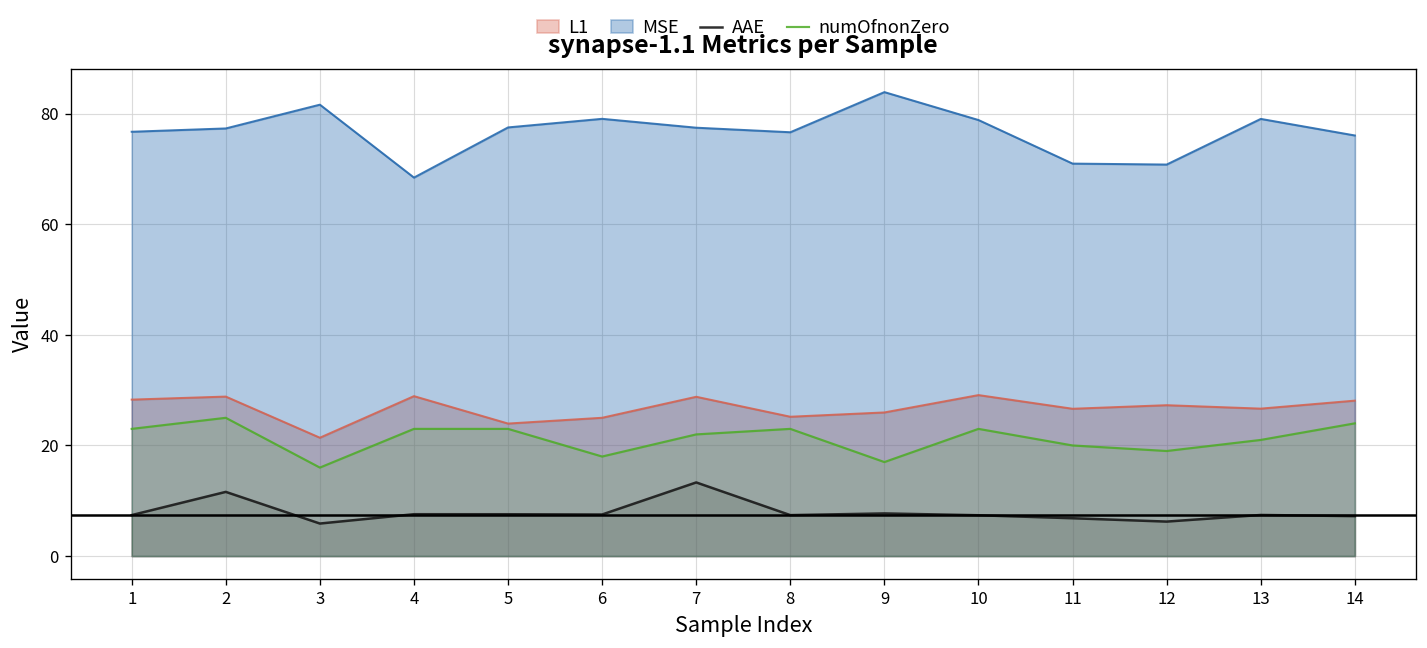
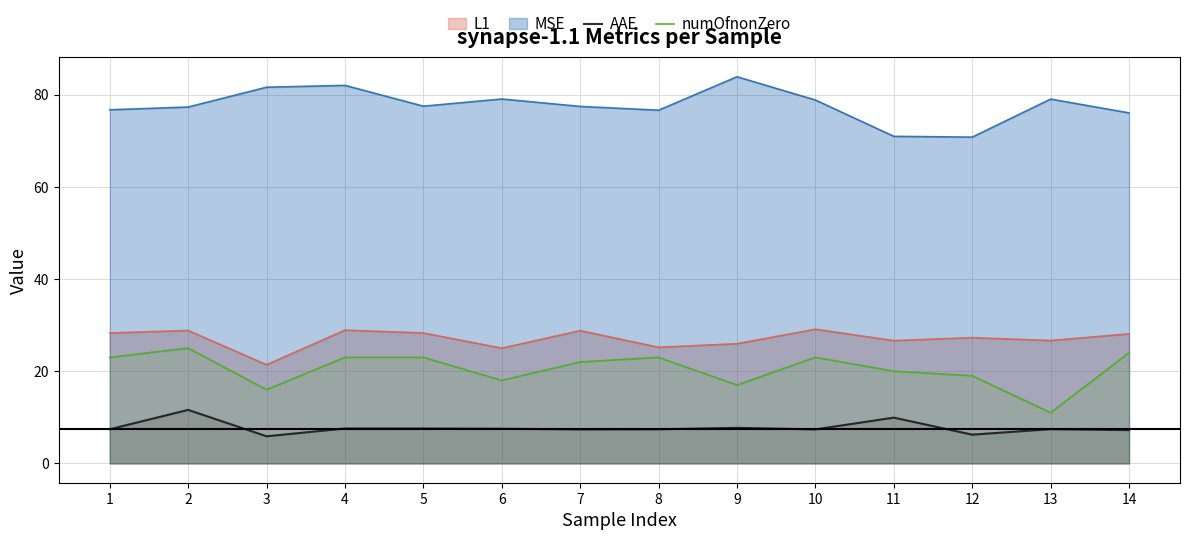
  {
    "L1": {
      "1": 28,
      "2": 29,
      "3": 21,
      "4": 29,
-     "5": 24,
+     "5": 28,
      "6": 25,
      "7": 29,
      "8": 25,
      "9": 26,
      "10": 29,
      "11": 27,
      "12": 27,
      "13": 27,
      "14": 28
    },
    "MSE": {
      "1": 77,
      "2": 77,
      "3": 82,
-     "4": 68,
+     "4": 82,
      "5": 78,
      "6": 79,
      "7": 77,
      "8": 77,
      "9": 84,
      "10": 79,
      "11": 71,
      "12": 71,
      "13": 79,
      "14": 76
    },
    "AAE": {
      "1": 7,
      "2": 12,
      "3": 6,
      "4": 8,
      "5": 8,
      "6": 8,
-     "7": 13,
+     "7": 7,
      "8": 7,
      "9": 8,
      "10": 7,
-     "11": 7,
+     "11": 10,
      "12": 6,
      "13": 7,
      "14": 7
    },
    "numOfnonZero": {
      "1": 23,
      "2": 25,
      "3": 16,
      "4": 23,
      "5": 23,
      "6": 18,
      "7": 22,
      "8": 23,
      "9": 17,
      "10": 23,
      "11": 20,
      "12": 19,
-     "13": 21,
+     "13": 11,
      "14": 24
    }
  }
